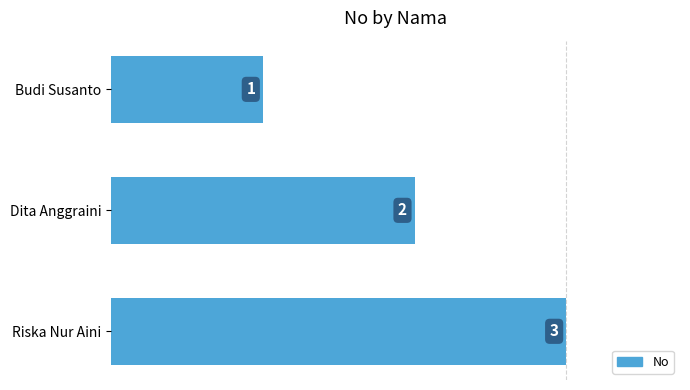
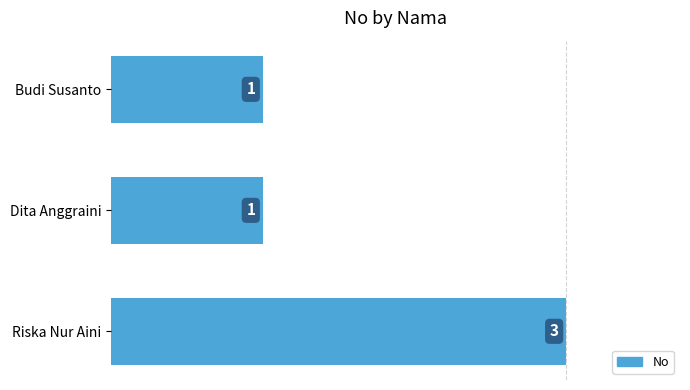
  {
-   "Dita Anggraini": 2
+   "Dita Anggraini": 1
  }
